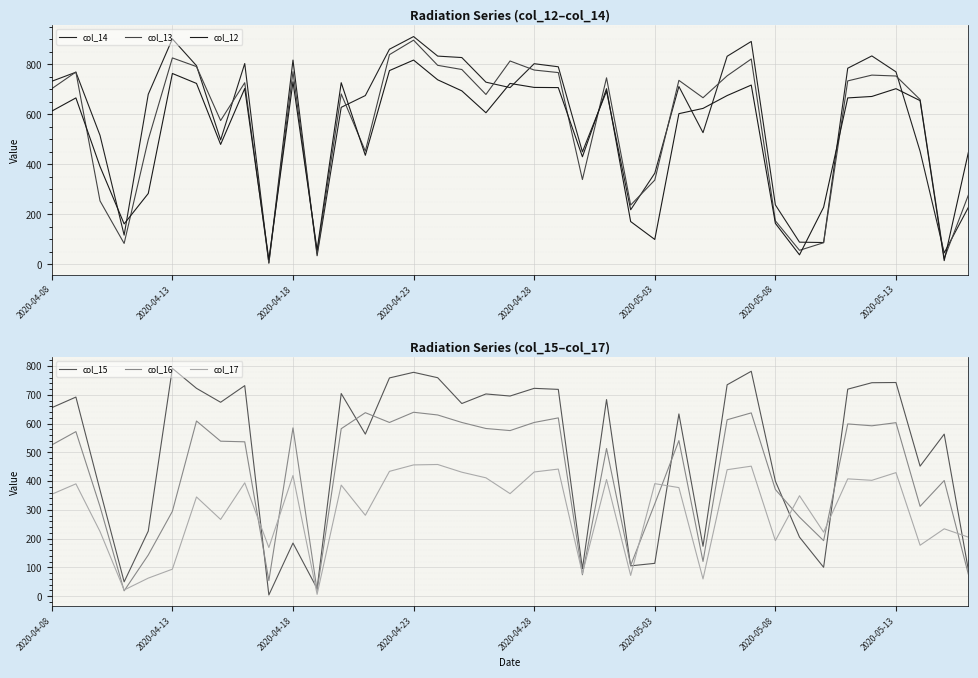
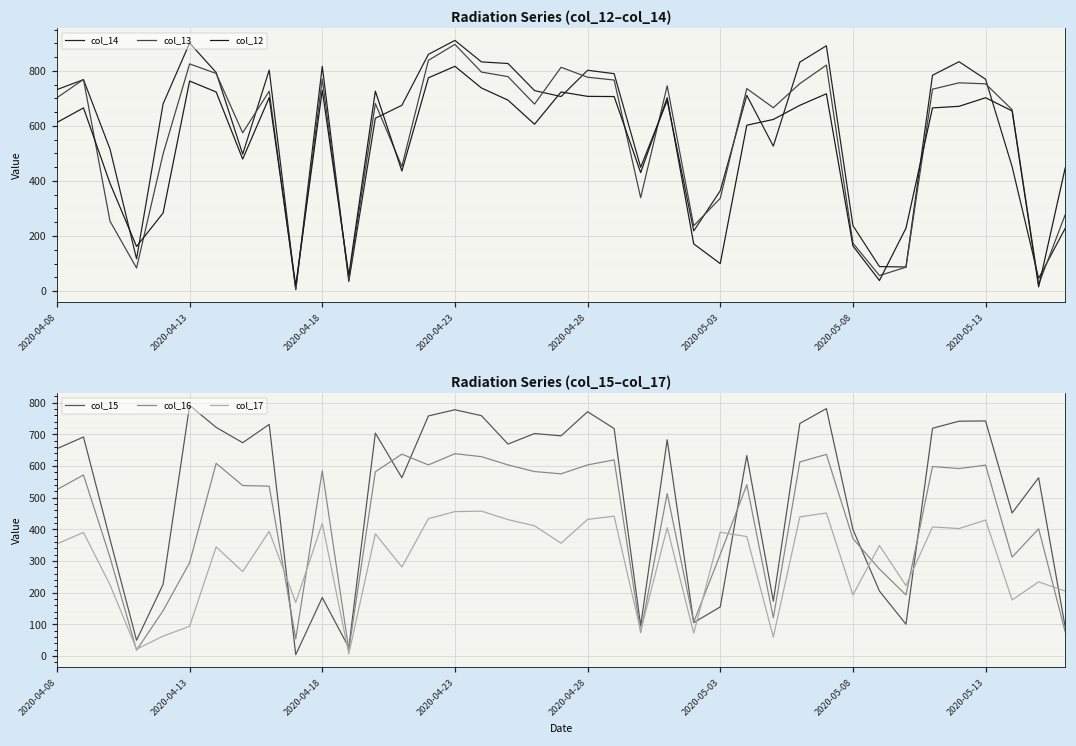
  {
    "Radiation Series (col_15–col_17)": {
      "col_15": {
        "2020-04-08": 660,
        "2020-04-18": 180,
        "2020-04-23": 780,
-       "2020-04-28": 720,
-       "2020-05-03": 110,
+       "2020-04-28": 770,
+       "2020-05-03": 160,
        "2020-05-08": 400,
        "2020-05-13": 740
      }
    }
  }
